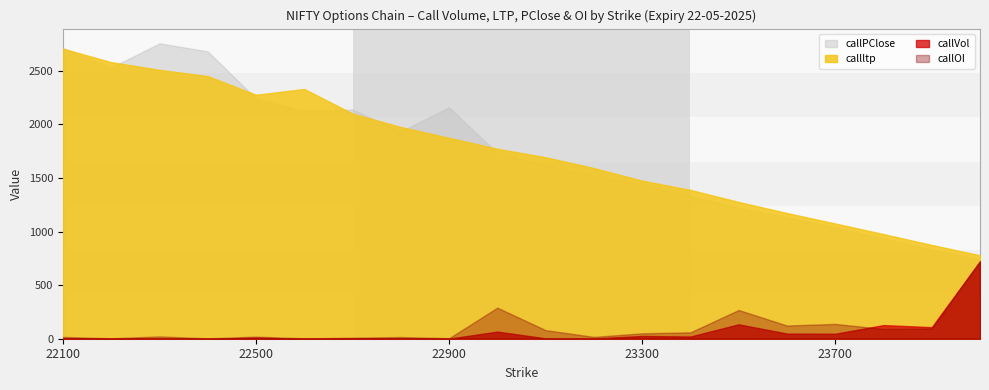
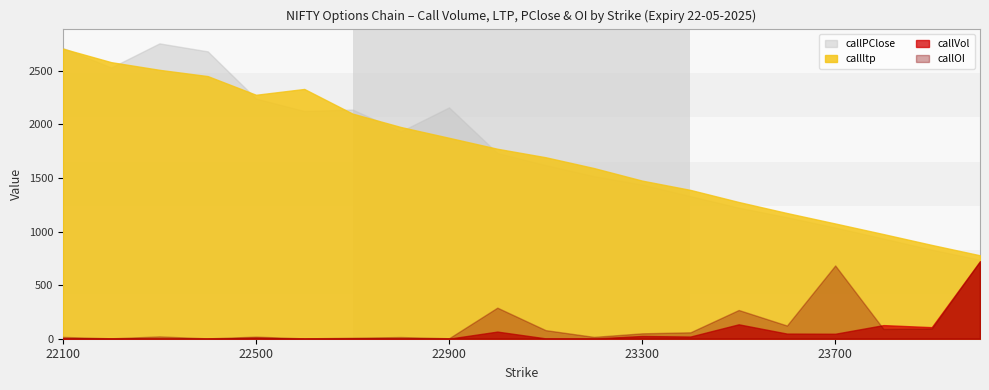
  {
    "callPClose": {
      "22500": 2240,
      "22900": 2160,
      "23300": 1440,
      "23700": 1040
    },
    "callltp": {
      "22500": 2280,
      "22900": 1870,
      "23300": 1470,
      "23700": 1080
    },
    "callVol": {
      "23300": 30,
      "23700": 50
    },
    "callOI": {
      "23300": 50,
-     "23700": 140
+     "23700": 680
    }
  }
